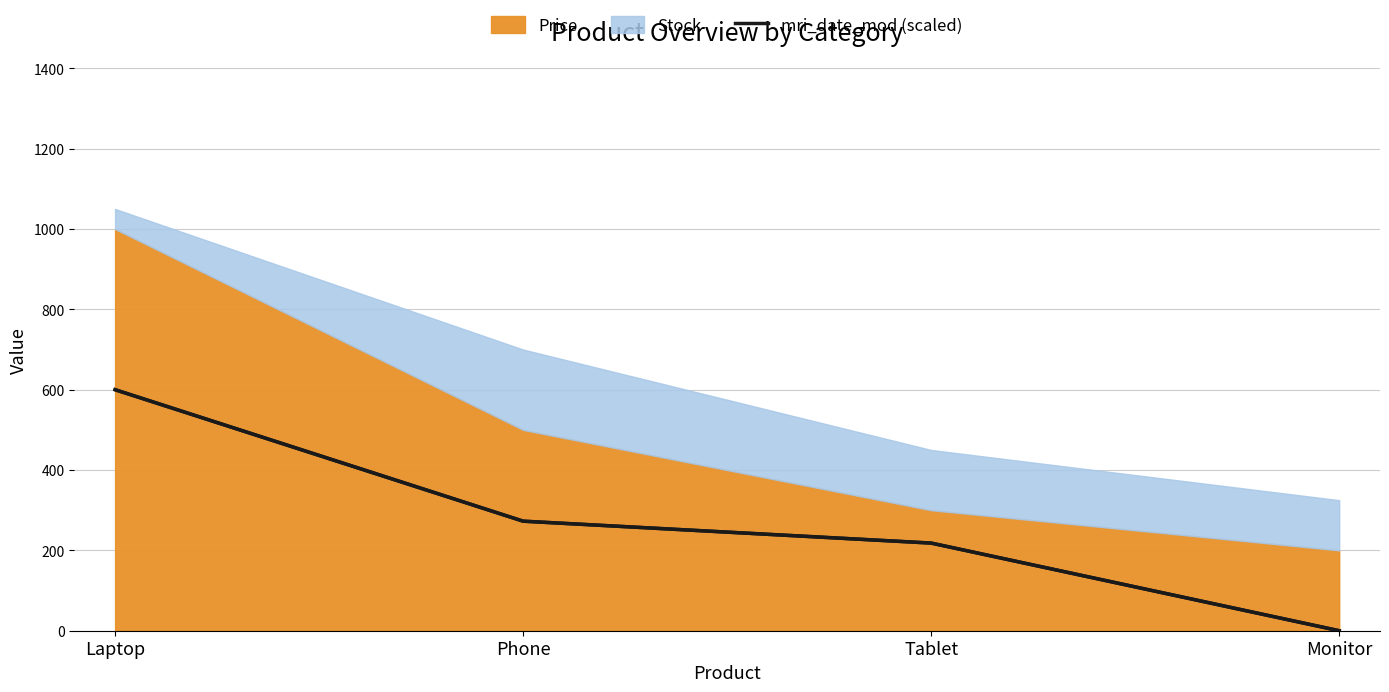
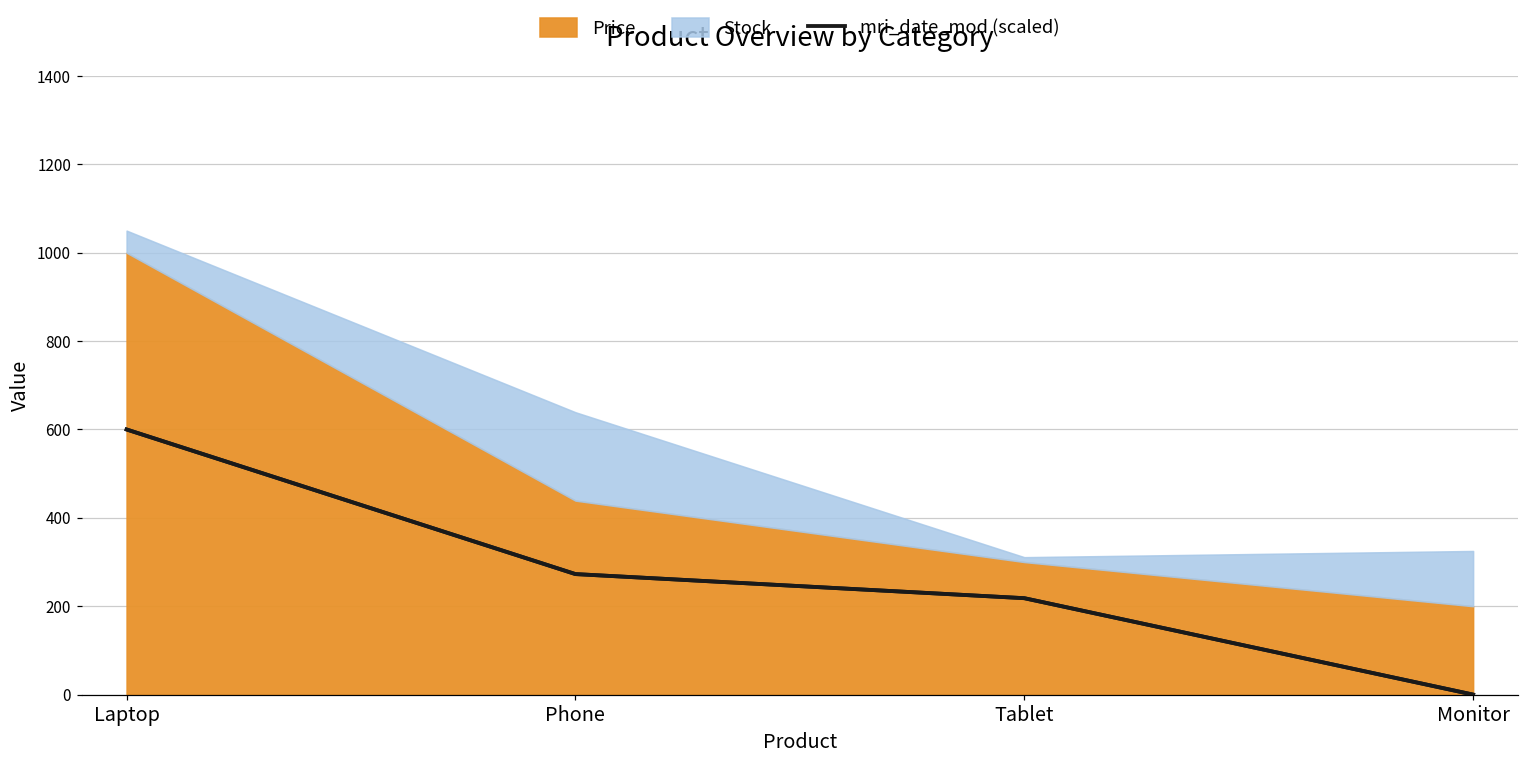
  {
    "mri_date_mod (scaled)": {
      "Laptop": 600,
      "Phone": 270,
      "Tablet": 220,
      "Monitor": 0
    },
    "Price": {
      "Laptop": 1000,
-     "Phone": 500,
+     "Phone": 440,
      "Tablet": 300,
      "Monitor": 200
    },
    "Stock": {
      "Laptop": 50,
      "Phone": 200,
-     "Tablet": 150,
+     "Tablet": 10,
      "Monitor": 130
    }
  }
